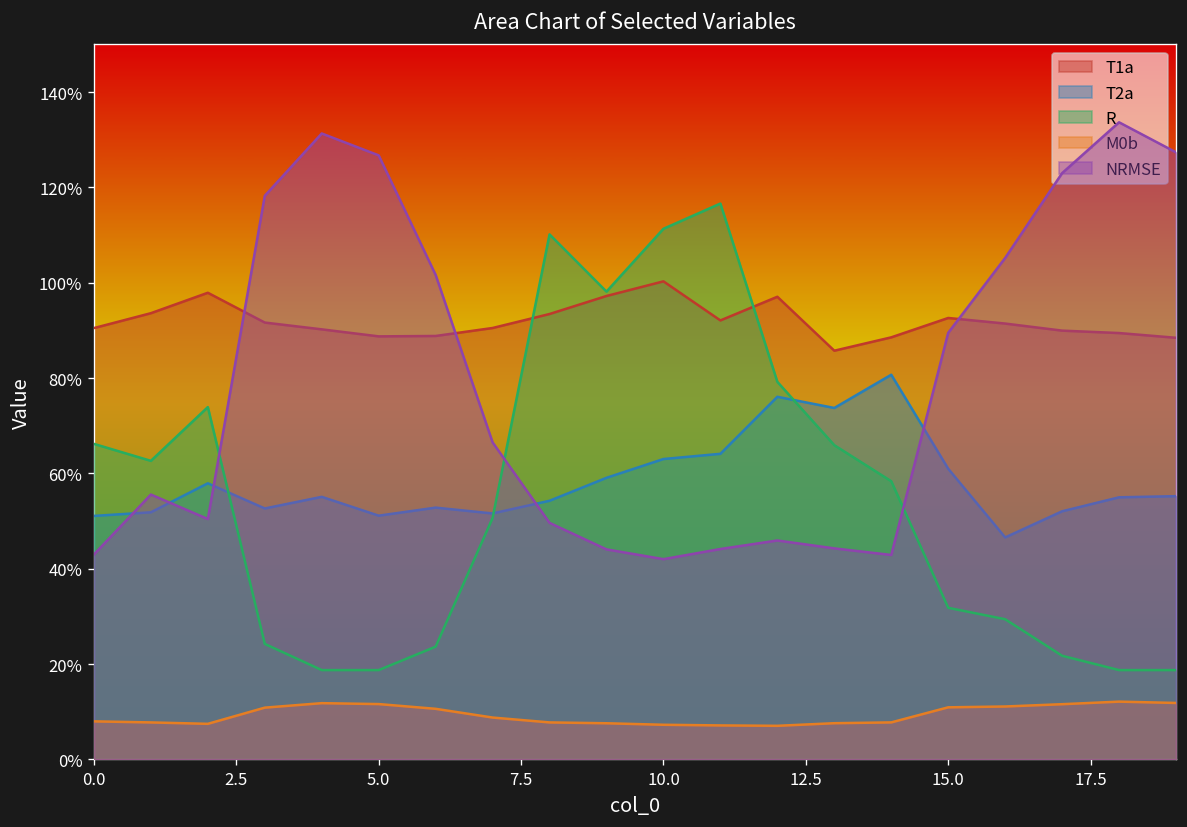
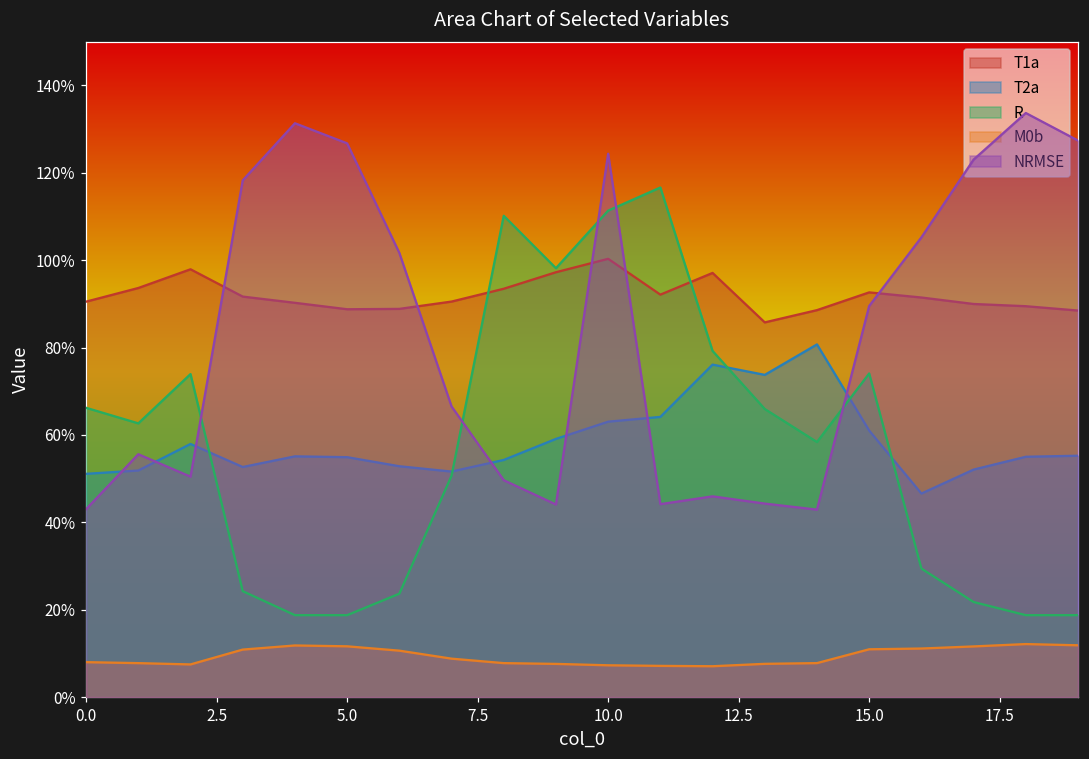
  {
    "T2a": {
      "0.0": "51%",
-     "5.0": "51%",
+     "5.0": "55%",
      "10.0": "63%",
      "15.0": "61%"
    },
    "R": {
      "0.0": "66%",
      "5.0": "19%",
      "10.0": "111%",
-     "15.0": "32%"
+     "15.0": "74%"
    },
    "NRMSE": {
      "0.0": "43%",
      "5.0": "127%",
-     "10.0": "42%",
+     "10.0": "124%",
      "15.0": "90%"
    }
  }
